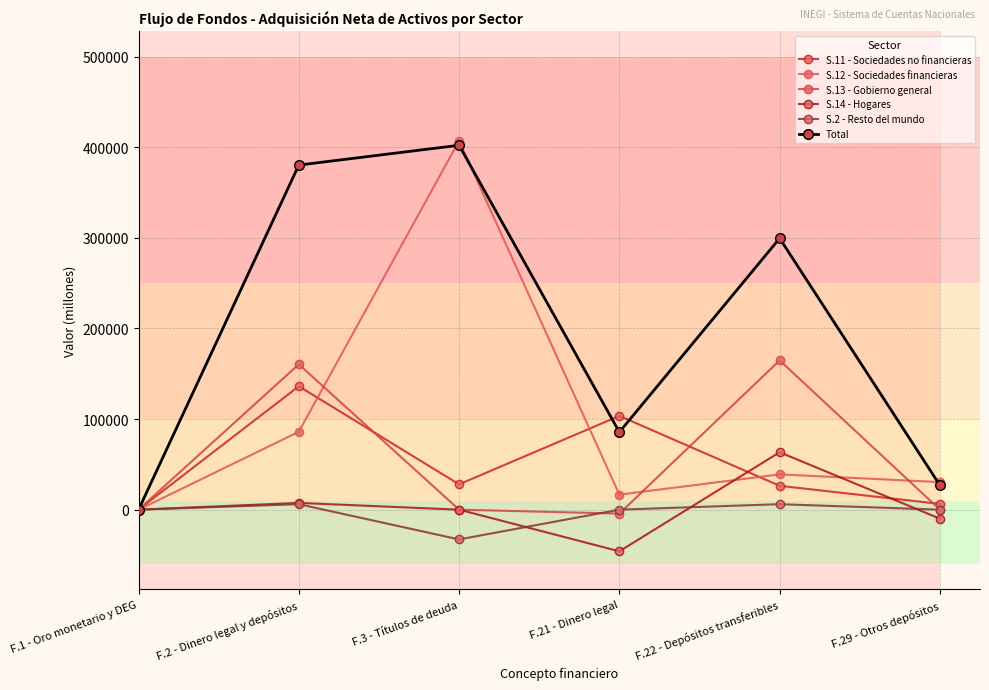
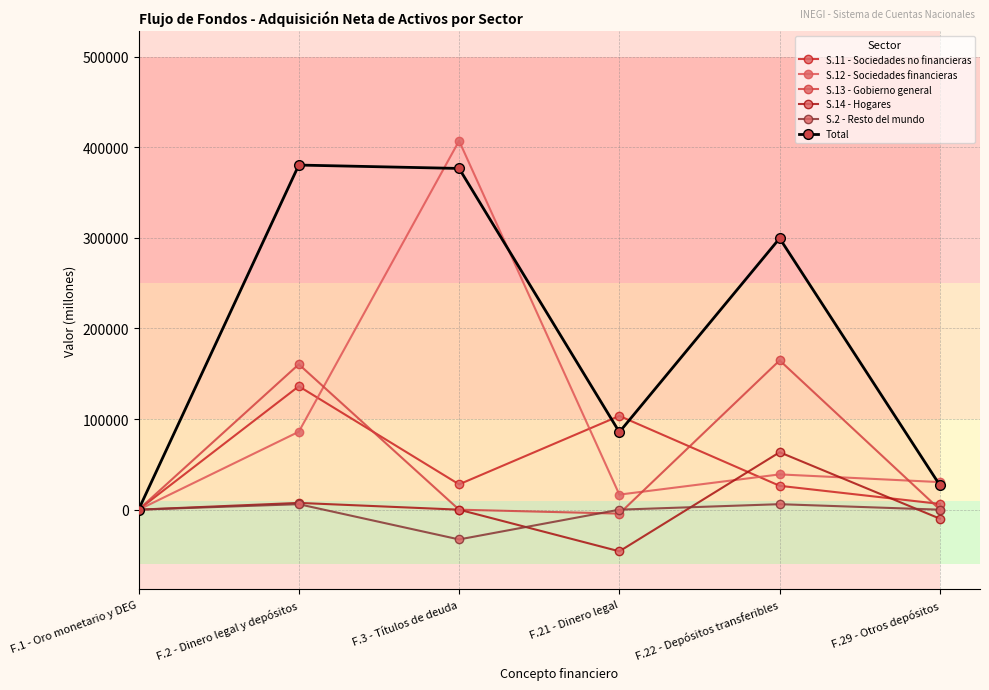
  {
    "Total": {
      "F.2 - Dinero legal y depósitos": 380000,
-     "F.3 - Títulos de deuda": 400000,
+     "F.3 - Títulos de deuda": 380000,
      "F.21 - Dinero legal": 90000,
      "F.22 - Depósitos transferibles": 300000,
      "F.29 - Otros depósitos": 30000
    }
  }
